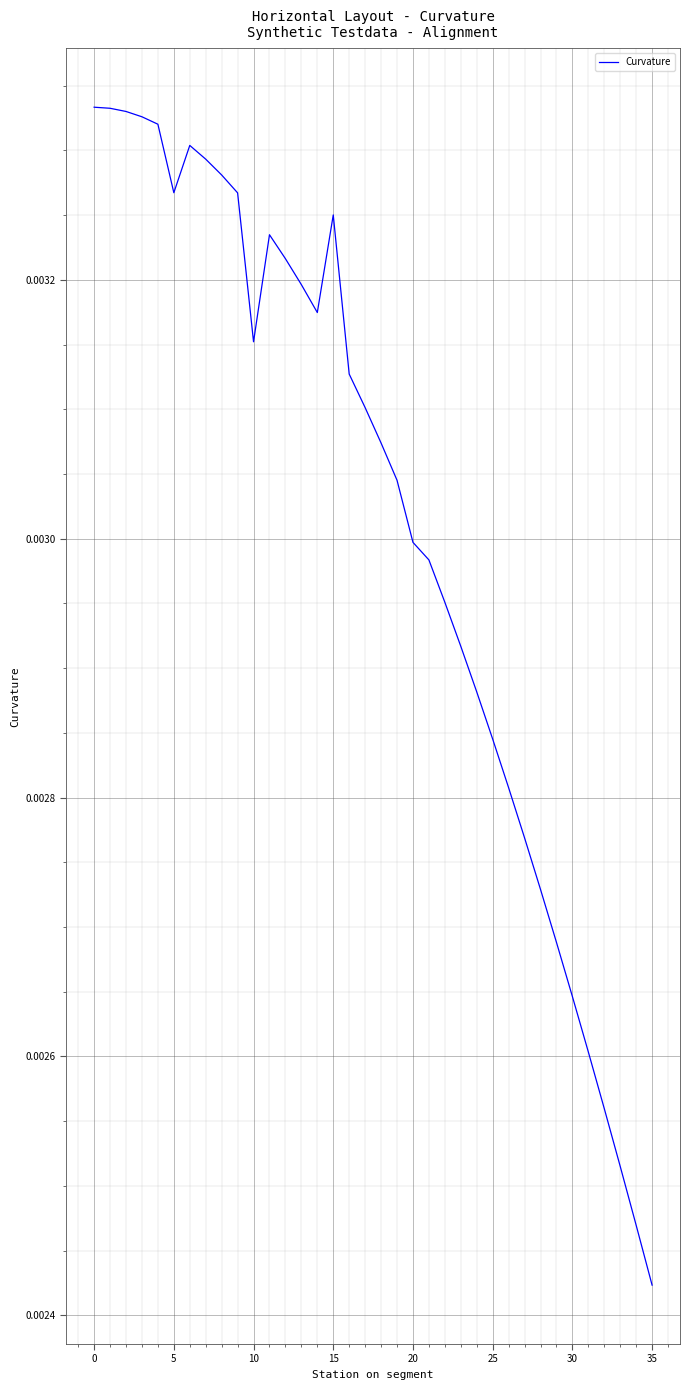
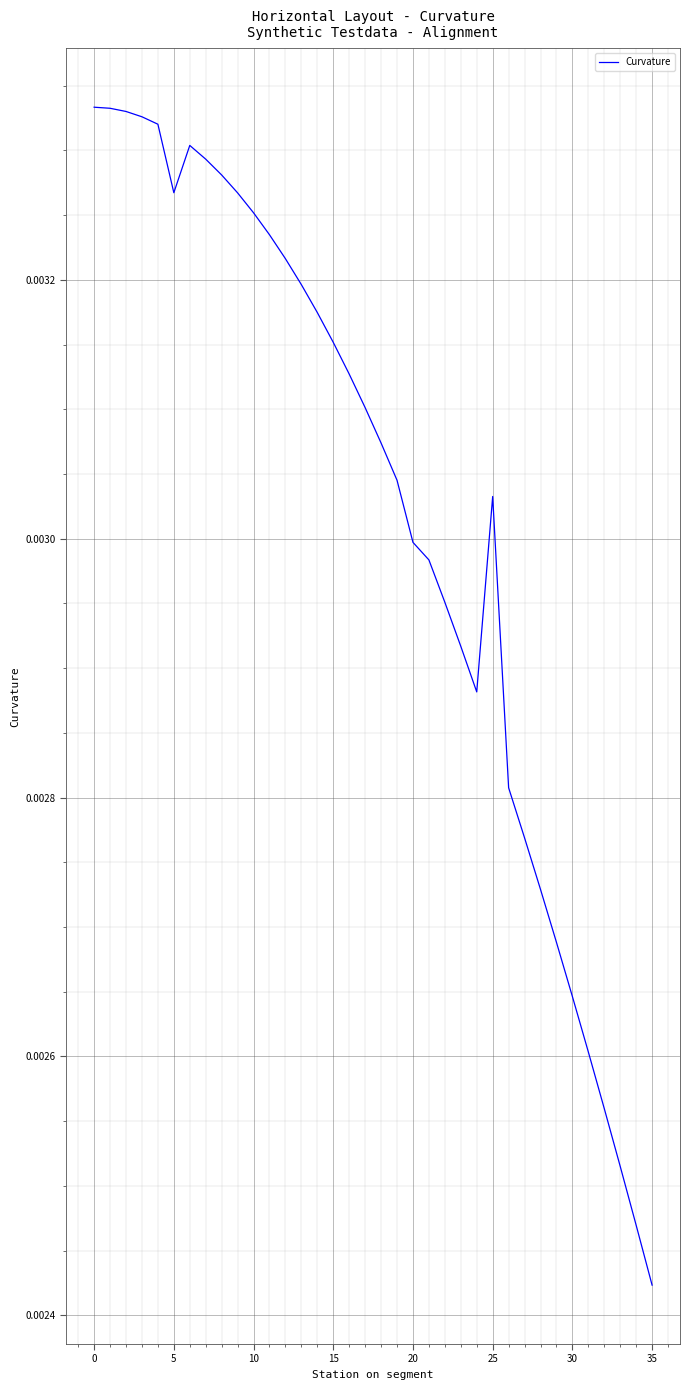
  {
    "0": 0.003333,
    "5": 0.003267,
-   "10": 0.003152,
-   "15": 0.003250,
+   "10": 0.003252,
+   "15": 0.003152,
    "20": 0.002997,
-   "25": 0.002845,
+   "25": 0.003033,
    "30": 0.002646,
    "35": 0.002423
  }
